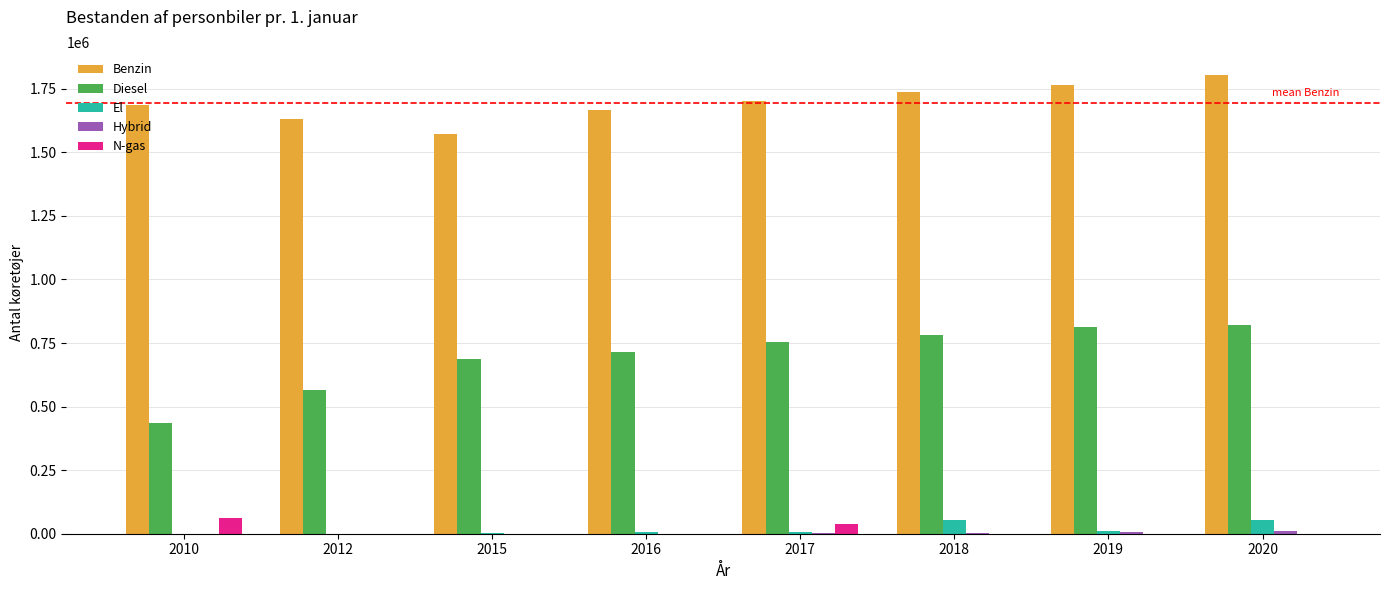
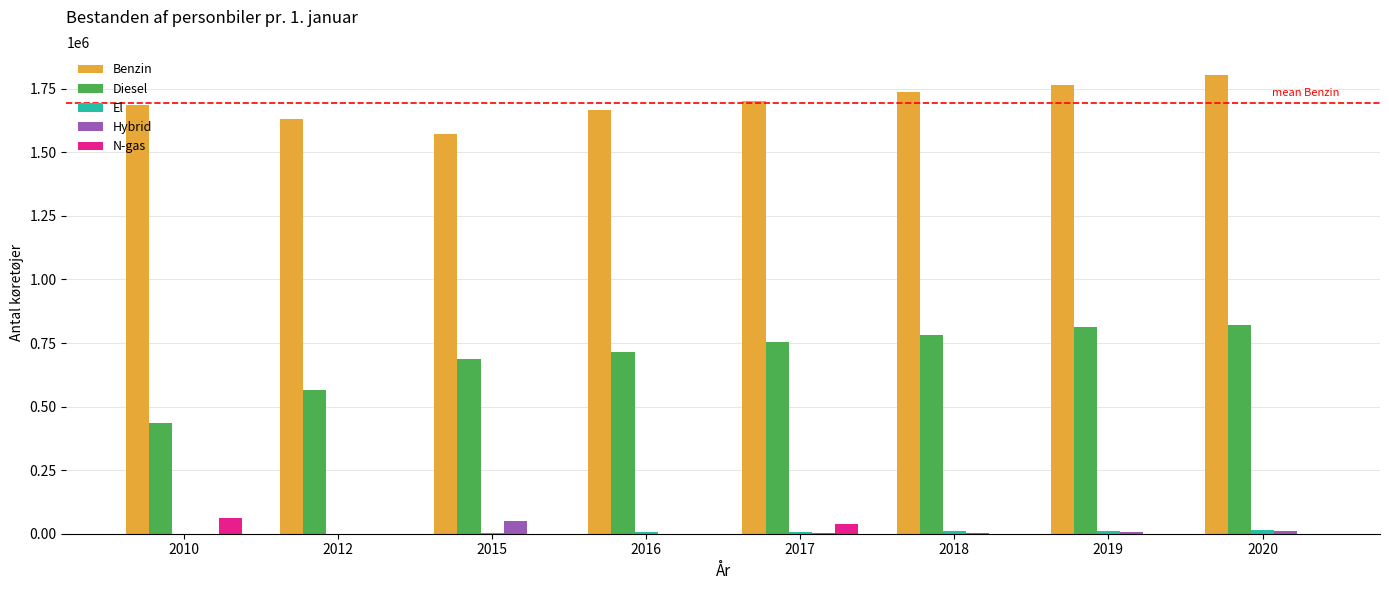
  {
    "Benzin": {
      "2010": 1690000,
      "2012": 1630000,
      "2015": 1570000,
      "2016": 1670000,
      "2017": 1700000,
      "2018": 1740000,
      "2019": 1770000,
      "2020": 1800000
    },
    "Diesel": {
      "2010": 430000,
      "2012": 570000,
      "2015": 690000,
      "2016": 720000,
      "2017": 750000,
      "2018": 780000,
      "2019": 810000,
      "2020": 820000
    },
    "El": {
-     "2018": 50000,
+     "2018": 10000,
      "2019": 10000,
-     "2020": 60000
+     "2020": 20000
    },
    "Hybrid": {
-     "2015": 0,
+     "2015": 50000,
      "2020": 10000
    },
    "N-gas": {
      "2010": 60000,
      "2017": 40000
    }
  }
